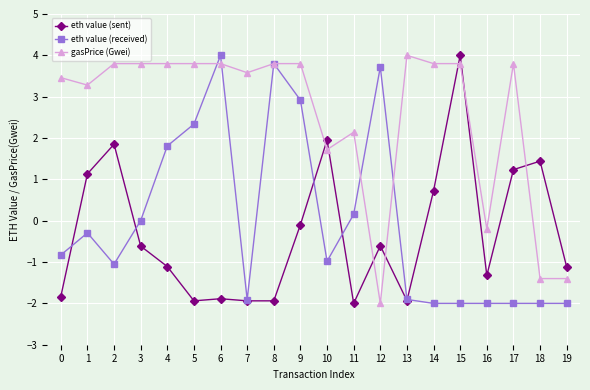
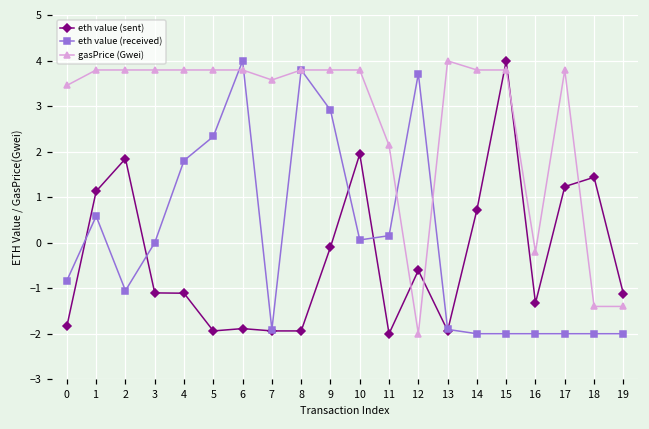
  {
    "eth value (sent)": {
      "0": -1.8,
      "1": 1.1,
      "2": 1.8,
-     "3": -0.6,
+     "3": -1.1,
      "4": -1.1,
      "5": -1.9,
      "6": -1.9,
      "8": -1.9,
      "9": -0.1,
      "10": 2.0,
      "11": -2.0,
      "12": -0.6,
      "14": 0.7,
      "15": 4.0,
      "16": -1.3,
      "17": 1.2,
      "18": 1.4,
      "19": -1.1
    },
    "eth value (received)": {
      "0": -0.8,
-     "1": -0.3,
+     "1": 0.6,
      "2": -1.1,
      "3": 0.0,
      "4": 1.8,
      "5": 2.3,
      "6": 4.0,
      "9": 2.9,
-     "10": -1.0,
+     "10": 0.1,
      "11": 0.2,
      "12": 3.7,
      "14": -2.0,
      "15": -2.0,
      "16": -2.0,
      "17": -2.0,
      "18": -2.0,
      "19": -2.0
    },
    "gasPrice (Gwei)": {
      "0": 3.5,
-     "1": 3.3,
+     "1": 3.8,
      "2": 3.8,
      "3": 3.8,
      "4": 3.8,
      "5": 3.8,
      "6": 3.8,
      "7": 3.6,
      "9": 3.8,
-     "10": 1.7,
+     "10": 3.8,
      "11": 2.1,
      "12": -2.0,
      "13": 4.0,
      "14": 3.8,
      "15": 3.8,
      "16": -0.2,
      "17": 3.8,
      "18": -1.4,
      "19": -1.4
    }
  }
